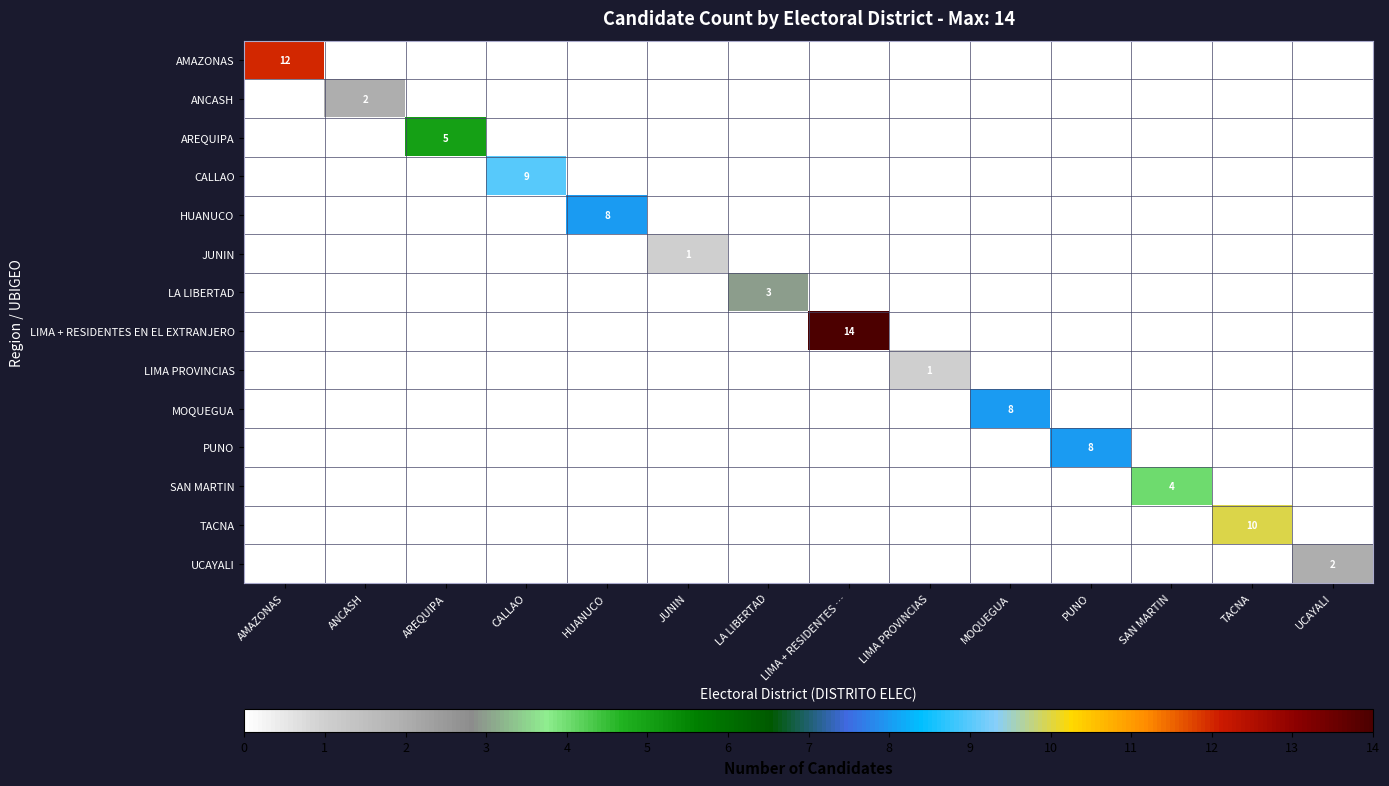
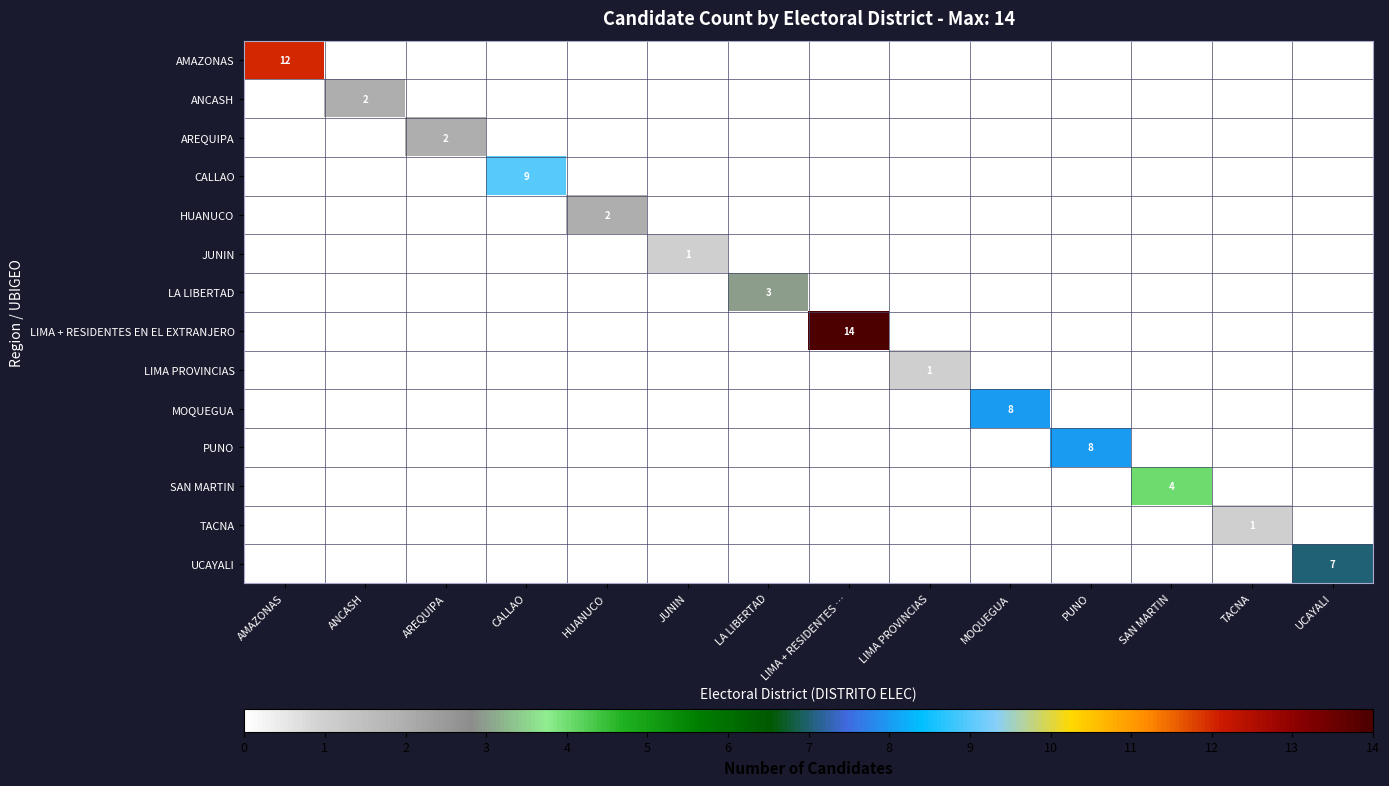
  {
    "AMAZONAS": {
      "AMAZONAS": 12
    },
    "ANCASH": {
      "ANCASH": 2
    },
    "AREQUIPA": {
-     "AREQUIPA": 5
+     "AREQUIPA": 2
    },
    "CALLAO": {
      "CALLAO": 9
    },
    "HUANUCO": {
-     "HUANUCO": 8
+     "HUANUCO": 2
    },
    "JUNIN": {
      "JUNIN": 1
    },
    "LA LIBERTAD": {
      "LA LIBERTAD": 3
    },
    "LIMA + RESIDENTES EN EL EXTRANJERO": {
      "LIMA + RESIDENTES …": 14
    },
    "LIMA PROVINCIAS": {
      "LIMA PROVINCIAS": 1
    },
    "MOQUEGUA": {
      "MOQUEGUA": 8
    },
    "PUNO": {
      "PUNO": 8
    },
    "SAN MARTIN": {
      "SAN MARTIN": 4
    },
    "TACNA": {
-     "TACNA": 10
+     "TACNA": 1
    },
    "UCAYALI": {
-     "UCAYALI": 2
+     "UCAYALI": 7
    }
  }
